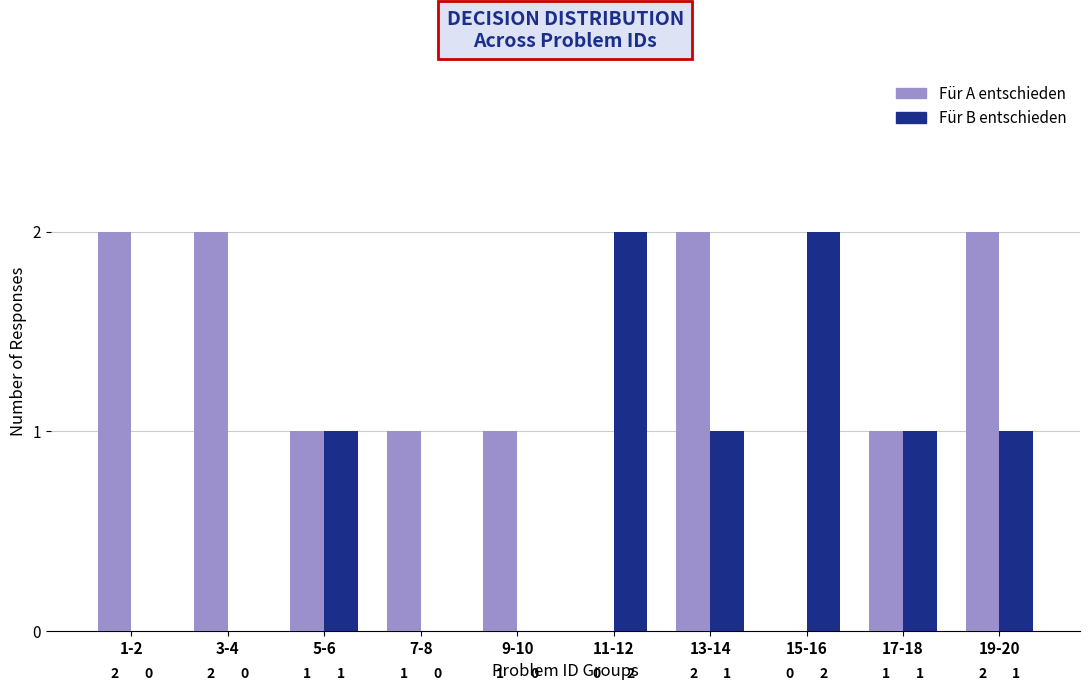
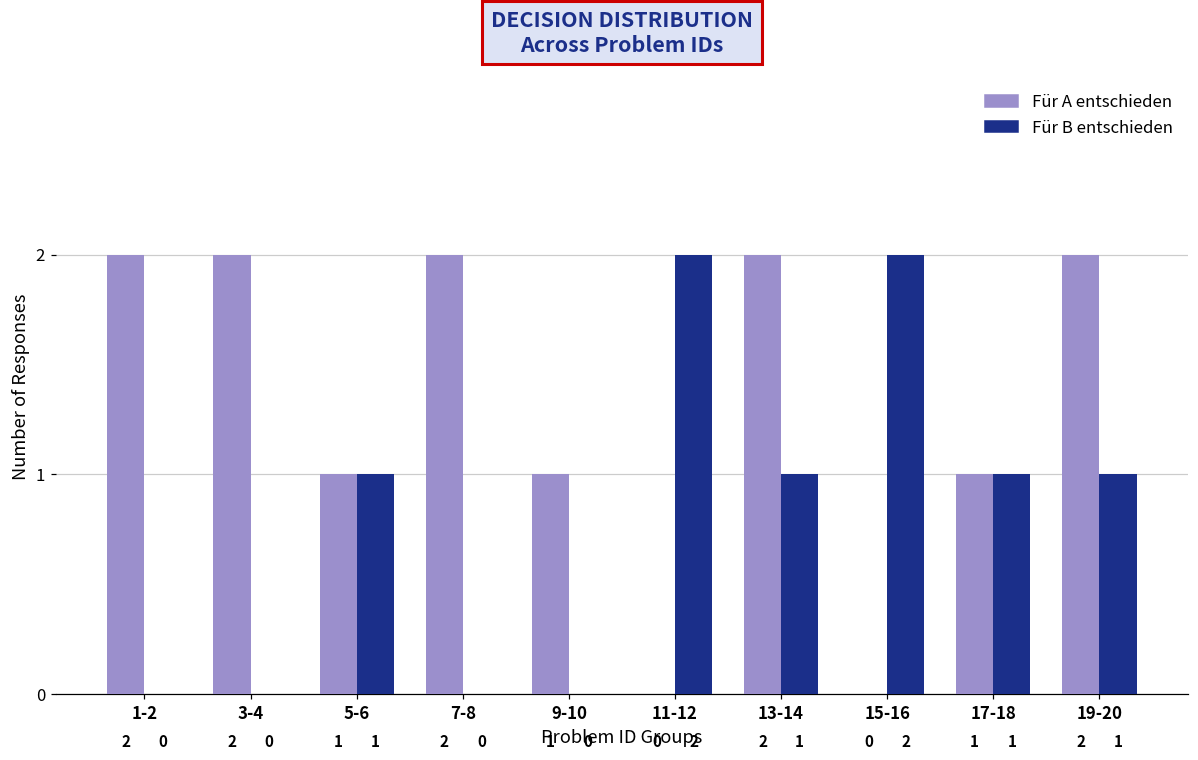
  {
    "Für A entschieden": {
-     "7-8": 1
+     "7-8": 2
    },
    "Für B entschieden": {
      "1-2": 0.00,
      "3-4": 0.00,
      "5-6": 1.00,
      "7-8": 0.00,
      "9-10": 0.00,
      "11-12": 2.00,
      "13-14": 1.00,
      "15-16": 2.00,
      "17-18": 1.00,
      "19-20": 1.00
    }
  }
